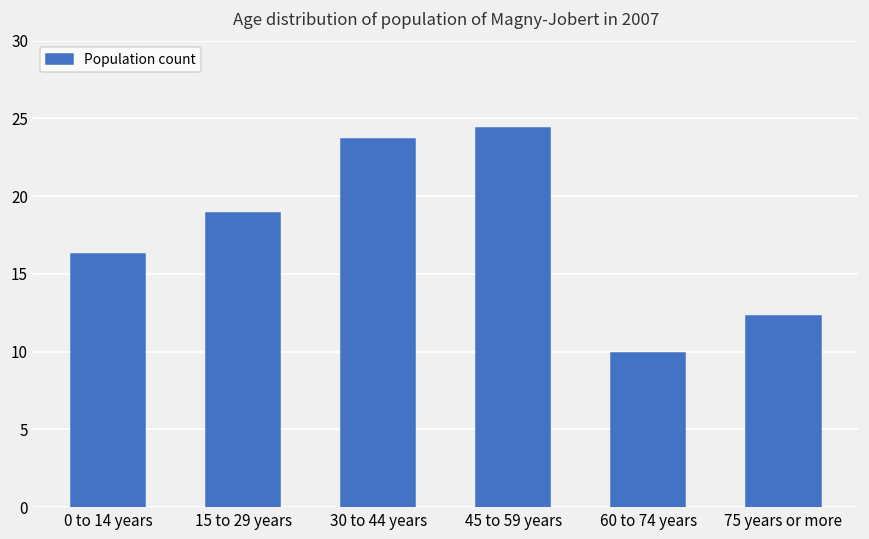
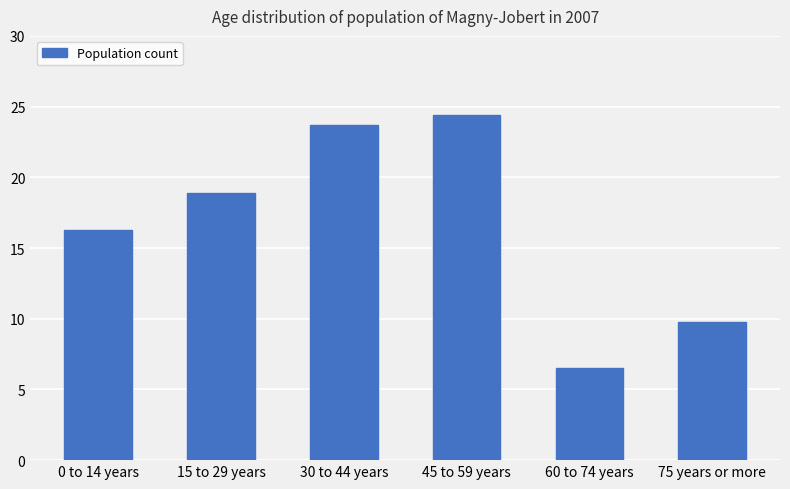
  {
    "0 to 14 years": 16.3,
    "15 to 29 years": 18.9,
    "30 to 44 years": 23.7,
    "45 to 59 years": 24.4,
-   "60 to 74 years": 9.9,
-   "75 years or more": 12.3
+   "60 to 74 years": 6.5,
+   "75 years or more": 9.8
  }
